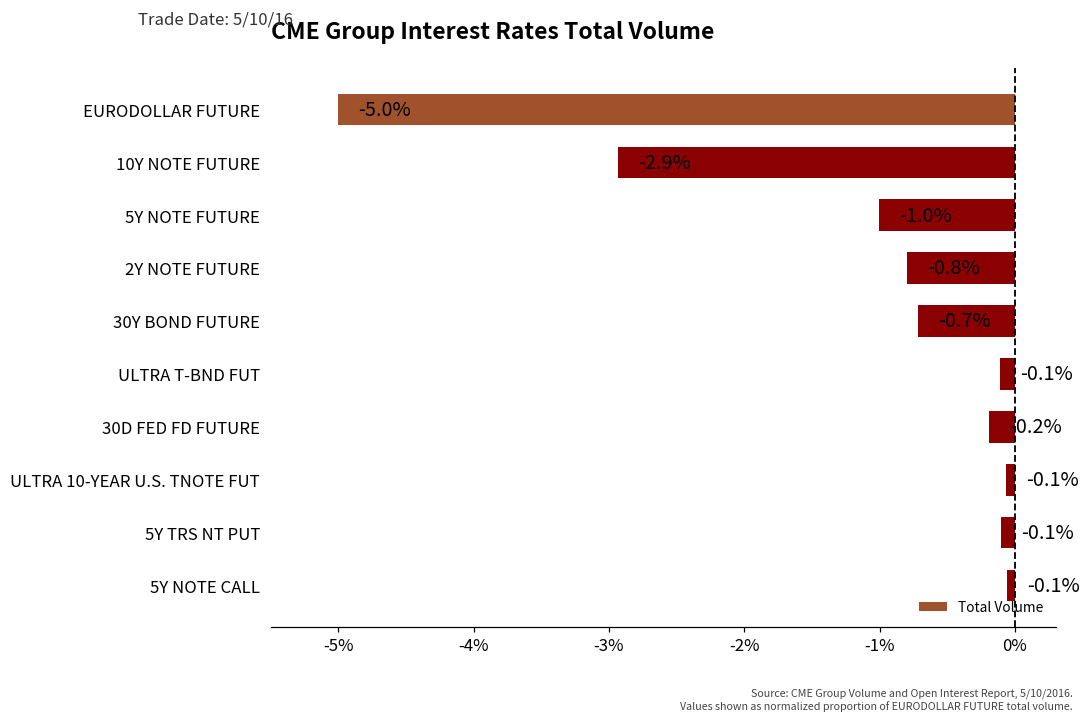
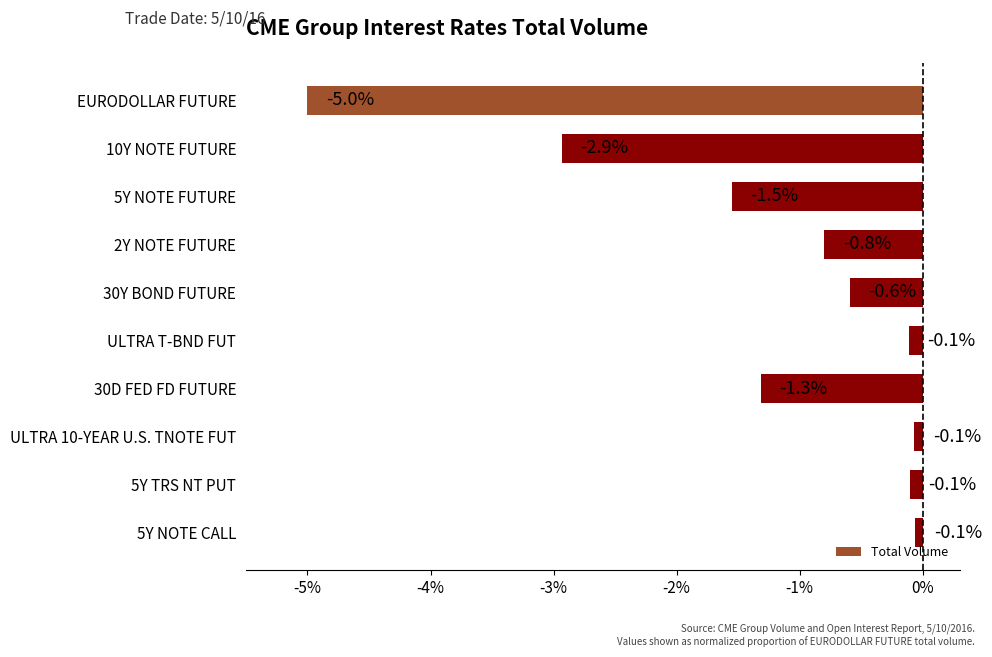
  {
    "EURODOLLAR FUTURE": "-5.0%",
    "10Y NOTE FUTURE": "-2.9%",
-   "5Y NOTE FUTURE": "-1.0%",
+   "5Y NOTE FUTURE": "-1.5%",
    "2Y NOTE FUTURE": "-0.8%",
-   "30Y BOND FUTURE": "-0.7%",
+   "30Y BOND FUTURE": "-0.6%",
    "ULTRA T-BND FUT": "-0.1%",
-   "30D FED FD FUTURE": "-0.2%",
+   "30D FED FD FUTURE": "-1.3%",
    "ULTRA 10-YEAR U.S. TNOTE FUT": "-0.1%",
    "5Y TRS NT PUT": "-0.1%",
    "5Y NOTE CALL": "-0.1%"
  }
